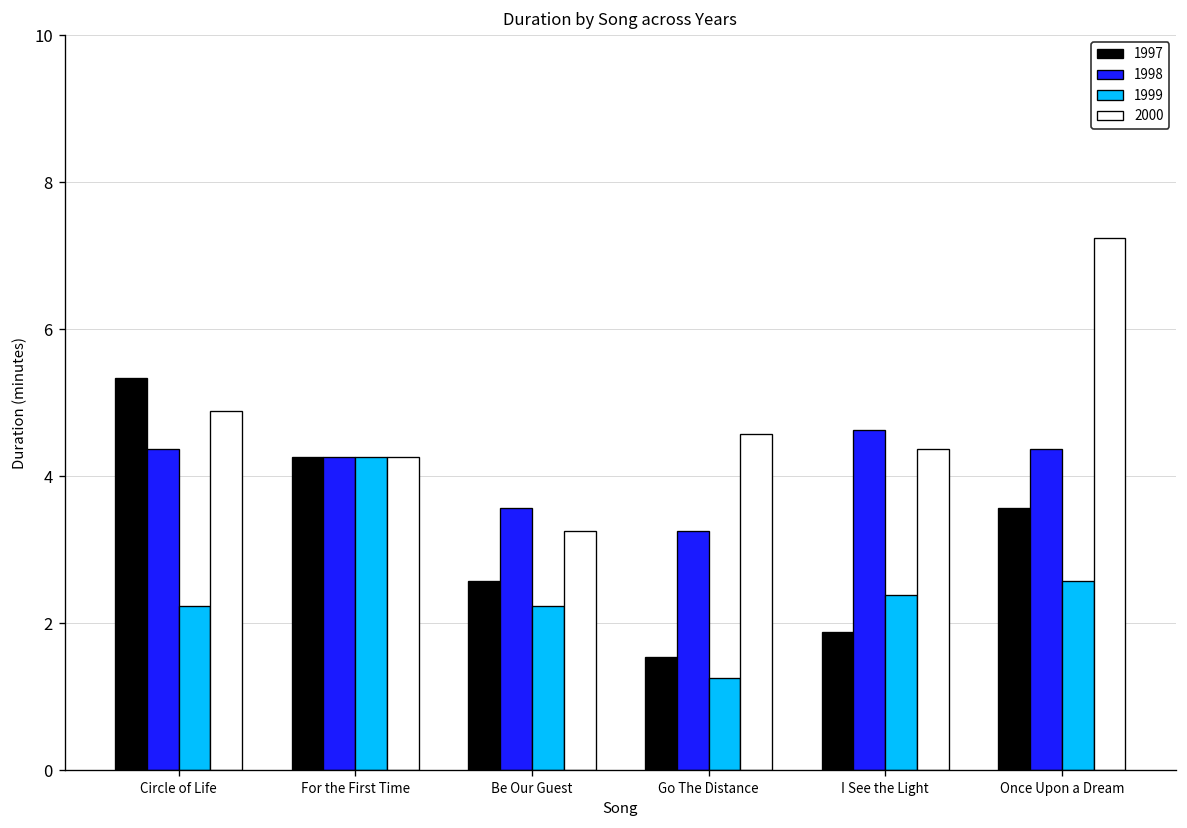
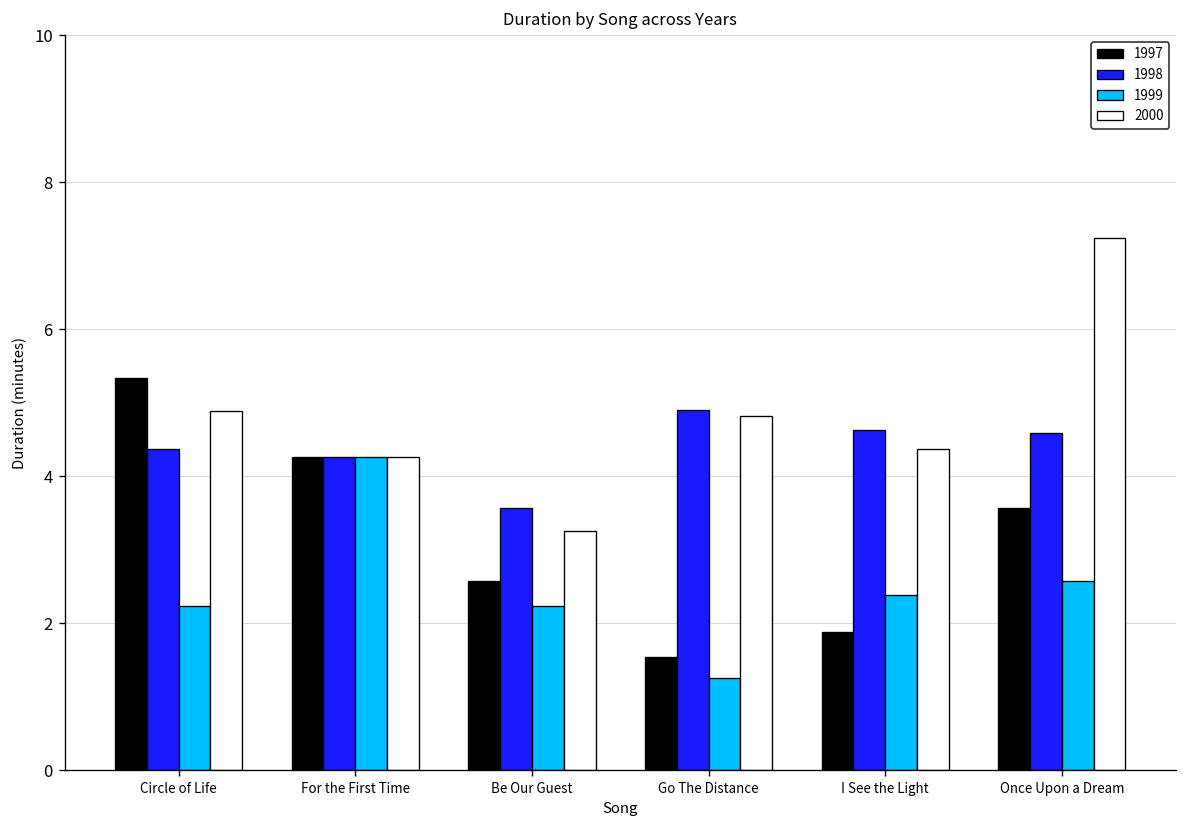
  {
    "1997": {
      "Circle of Life": 5.3,
      "For the First Time": 4.3,
      "Be Our Guest": 2.6,
      "Go The Distance": 1.5,
      "I See the Light": 1.9,
      "Once Upon a Dream": 3.6
    },
    "1998": {
      "Circle of Life": 4.4,
      "For the First Time": 4.3,
      "Be Our Guest": 3.6,
-     "Go The Distance": 3.3,
+     "Go The Distance": 4.9,
      "I See the Light": 4.6,
-     "Once Upon a Dream": 4.4
+     "Once Upon a Dream": 4.6
    },
    "1999": {
      "Circle of Life": 2.2,
      "For the First Time": 4.3,
      "Be Our Guest": 2.2,
      "Go The Distance": 1.3,
      "I See the Light": 2.4,
      "Once Upon a Dream": 2.6
    },
    "2000": {
      "Circle of Life": 4.9,
      "For the First Time": 4.3,
      "Be Our Guest": 3.3,
-     "Go The Distance": 4.6,
+     "Go The Distance": 4.8,
      "I See the Light": 4.4,
      "Once Upon a Dream": 7.2
    }
  }
